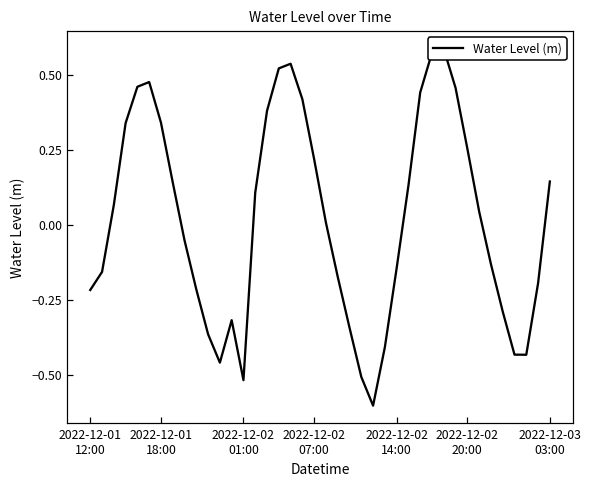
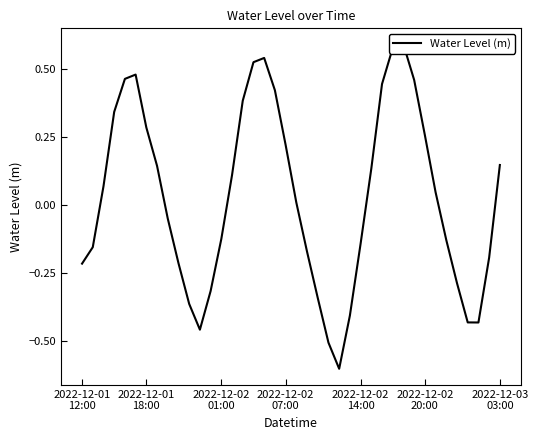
  {
    "2022-12-01 12:00": -0.22,
-   "2022-12-01 18:00": 0.34,
-   "2022-12-02 01:00": -0.52,
+   "2022-12-01 18:00": 0.28,
+   "2022-12-02 01:00": -0.12,
    "2022-12-02 07:00": 0.22,
    "2022-12-02 14:00": -0.14,
    "2022-12-02 20:00": 0.26,
    "2022-12-03 03:00": 0.15
  }
